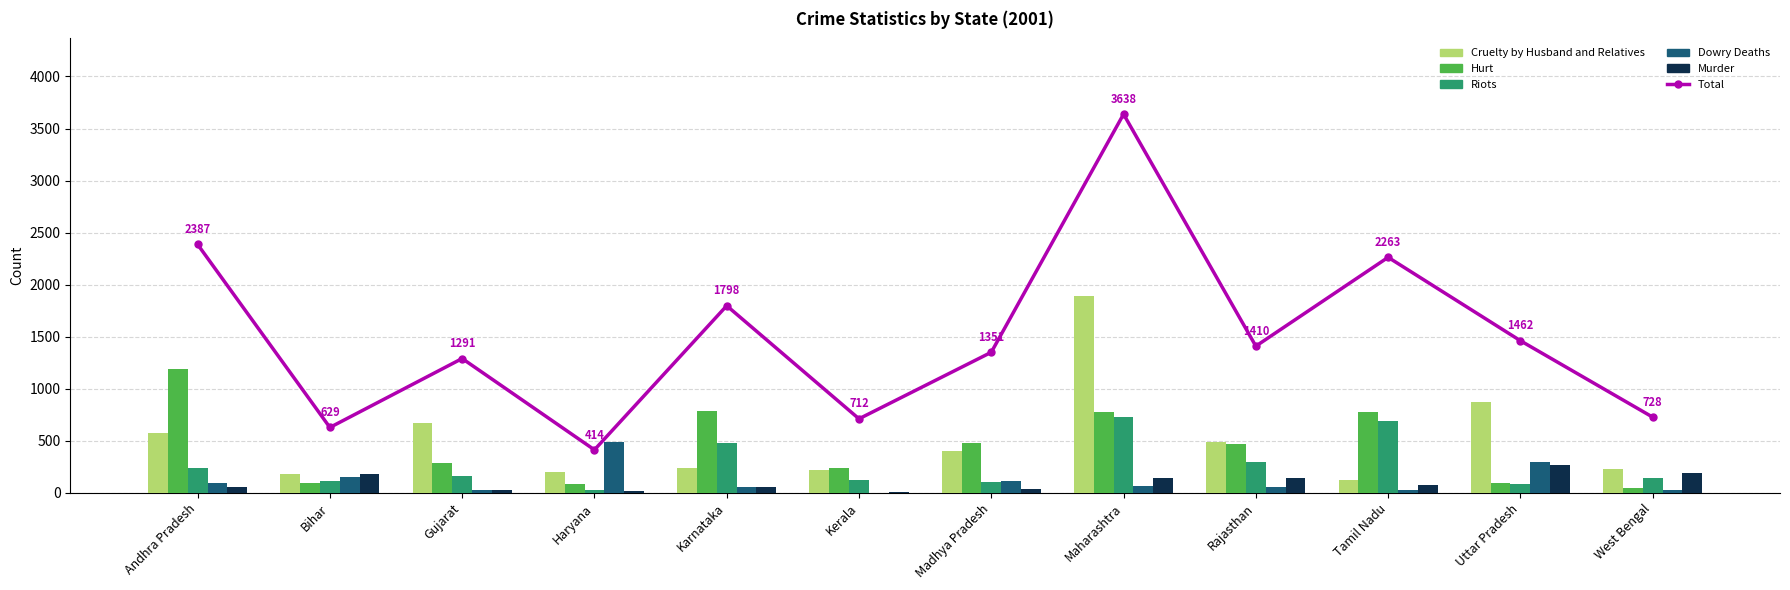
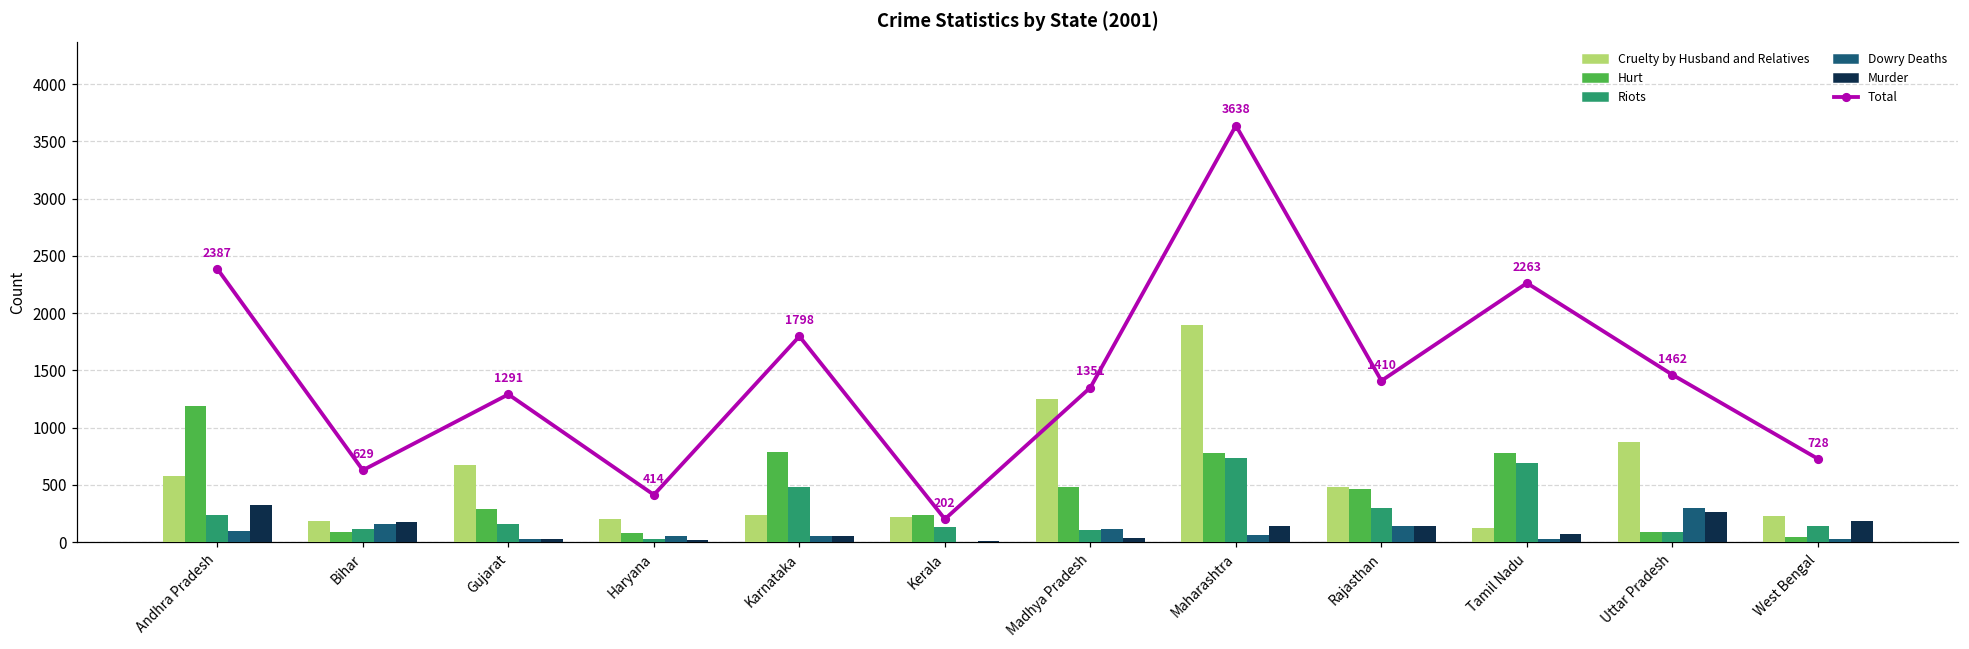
  {
    "Cruelty by Husband and Relatives": {
      "Andhra Pradesh": 580,
      "Bihar": 180,
      "Gujarat": 680,
      "Haryana": 200,
      "Karnataka": 240,
      "Kerala": 220,
-     "Madhya Pradesh": 400,
+     "Madhya Pradesh": 1250,
      "Maharashtra": 1890,
      "Rajasthan": 490,
      "Tamil Nadu": 130,
      "Uttar Pradesh": 880,
      "West Bengal": 230
    },
    "Total": {
      "Andhra Pradesh": 2387,
      "Bihar": 629,
      "Gujarat": 1291,
      "Haryana": 414,
      "Karnataka": 1798,
-     "Kerala": 712,
+     "Kerala": 202,
      "Madhya Pradesh": 1351,
      "Maharashtra": 3638,
      "Rajasthan": 1410,
      "Tamil Nadu": 2263,
      "Uttar Pradesh": 1462,
      "West Bengal": 728
    },
    "Dowry Deaths": {
      "Andhra Pradesh": 100,
      "Bihar": 160,
      "Gujarat": 30,
-     "Haryana": 490,
+     "Haryana": 50,
      "Karnataka": 50,
      "Madhya Pradesh": 120,
      "Maharashtra": 70,
-     "Rajasthan": 50,
+     "Rajasthan": 150,
      "Tamil Nadu": 30,
      "Uttar Pradesh": 300,
      "West Bengal": 30
    },
    "Murder": {
-     "Andhra Pradesh": 60,
+     "Andhra Pradesh": 320,
      "Bihar": 180,
      "Gujarat": 30,
      "Karnataka": 50,
      "Madhya Pradesh": 40,
      "Maharashtra": 140,
      "Rajasthan": 140,
      "Tamil Nadu": 70,
      "Uttar Pradesh": 260,
      "West Bengal": 190
    }
  }
